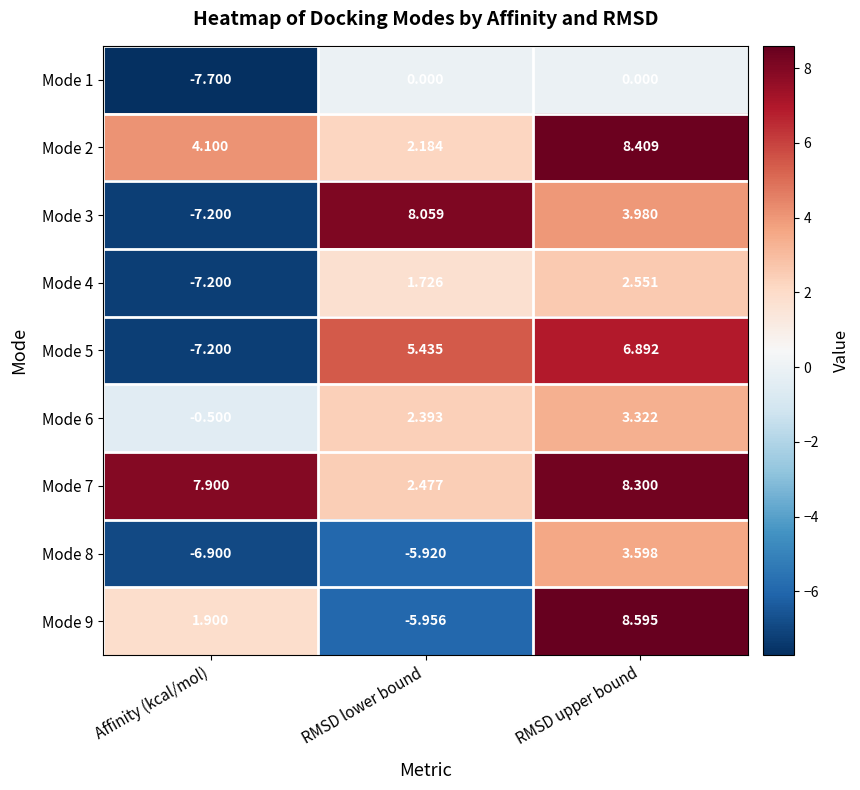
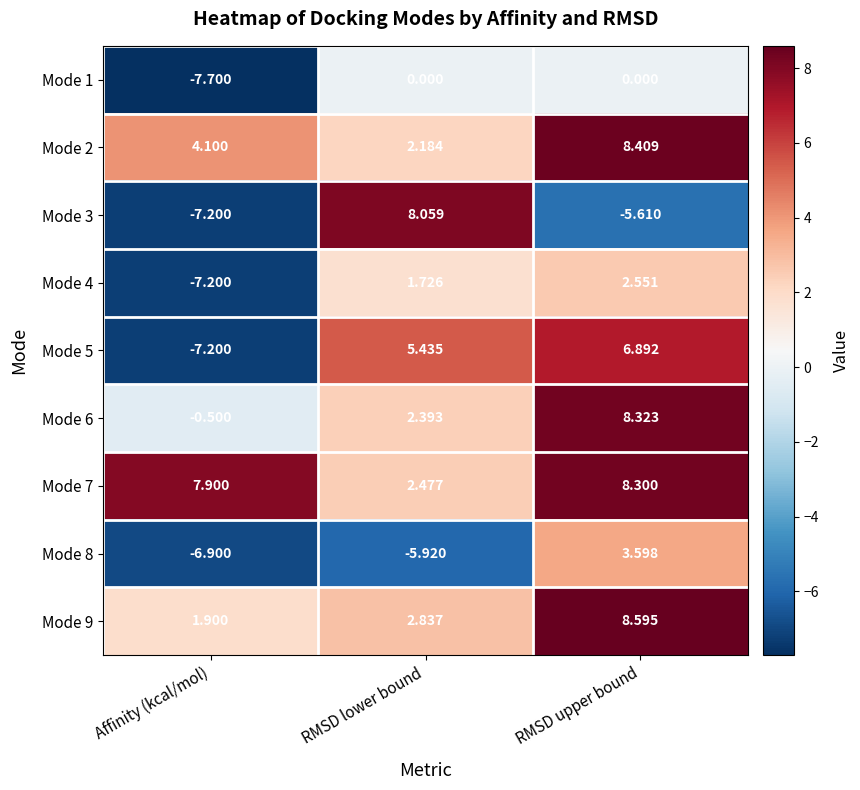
  {
    "Mode 1": {
      "Affinity (kcal/mol)": -7.700
    },
    "Mode 2": {
      "Affinity (kcal/mol)": 4.100,
      "RMSD lower bound": 2.184,
      "RMSD upper bound": 8.409
    },
    "Mode 3": {
      "Affinity (kcal/mol)": -7.200,
      "RMSD lower bound": 8.059,
-     "RMSD upper bound": 3.980
+     "RMSD upper bound": -5.610
    },
    "Mode 4": {
      "Affinity (kcal/mol)": -7.200,
      "RMSD upper bound": 2.551
    },
    "Mode 5": {
      "Affinity (kcal/mol)": -7.200,
      "RMSD lower bound": 5.435,
      "RMSD upper bound": 6.892
    },
    "Mode 6": {
      "RMSD lower bound": 2.393,
-     "RMSD upper bound": 3.322
+     "RMSD upper bound": 8.323
    },
    "Mode 7": {
      "Affinity (kcal/mol)": 7.900,
      "RMSD lower bound": 2.477,
      "RMSD upper bound": 8.300
    },
    "Mode 8": {
      "Affinity (kcal/mol)": -6.900,
      "RMSD lower bound": -5.920,
      "RMSD upper bound": 3.598
    },
    "Mode 9": {
      "Affinity (kcal/mol)": 1.900,
-     "RMSD lower bound": -5.956,
+     "RMSD lower bound": 2.837,
      "RMSD upper bound": 8.595
    }
  }
